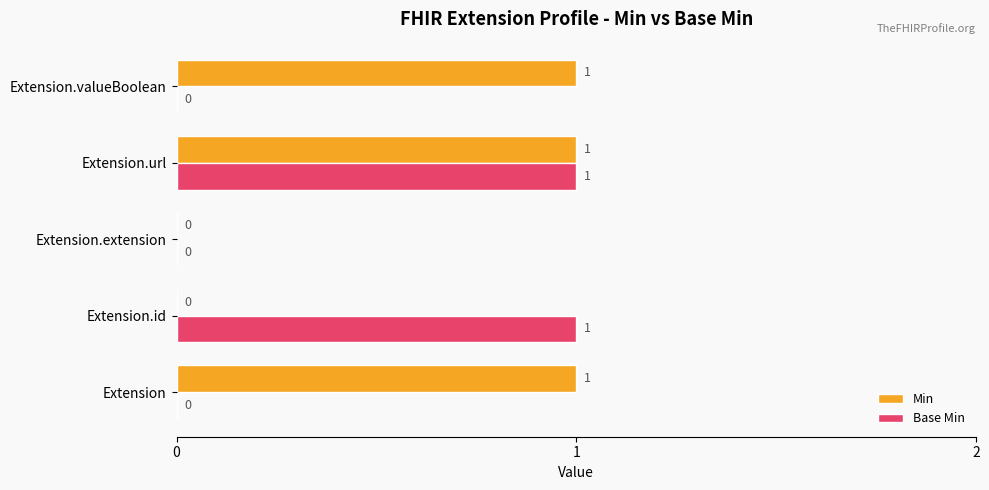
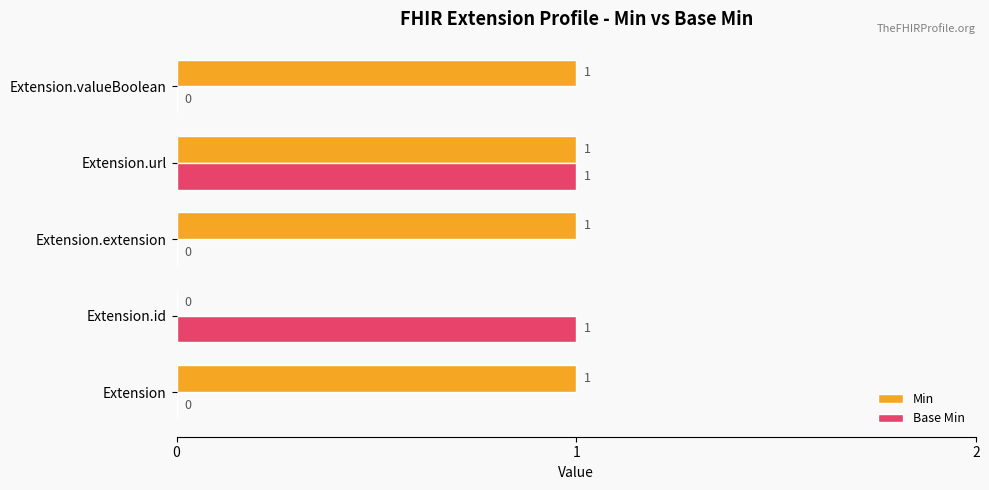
  {
    "Min": {
      "Extension.valueBoolean": 1,
      "Extension.url": 1,
-     "Extension.extension": 0,
+     "Extension.extension": 1,
      "Extension.id": 0,
      "Extension": 1
    },
    "Base Min": {
      "Extension.valueBoolean": 0,
      "Extension.url": 1,
      "Extension.extension": 0,
      "Extension.id": 1,
      "Extension": 0
    }
  }
